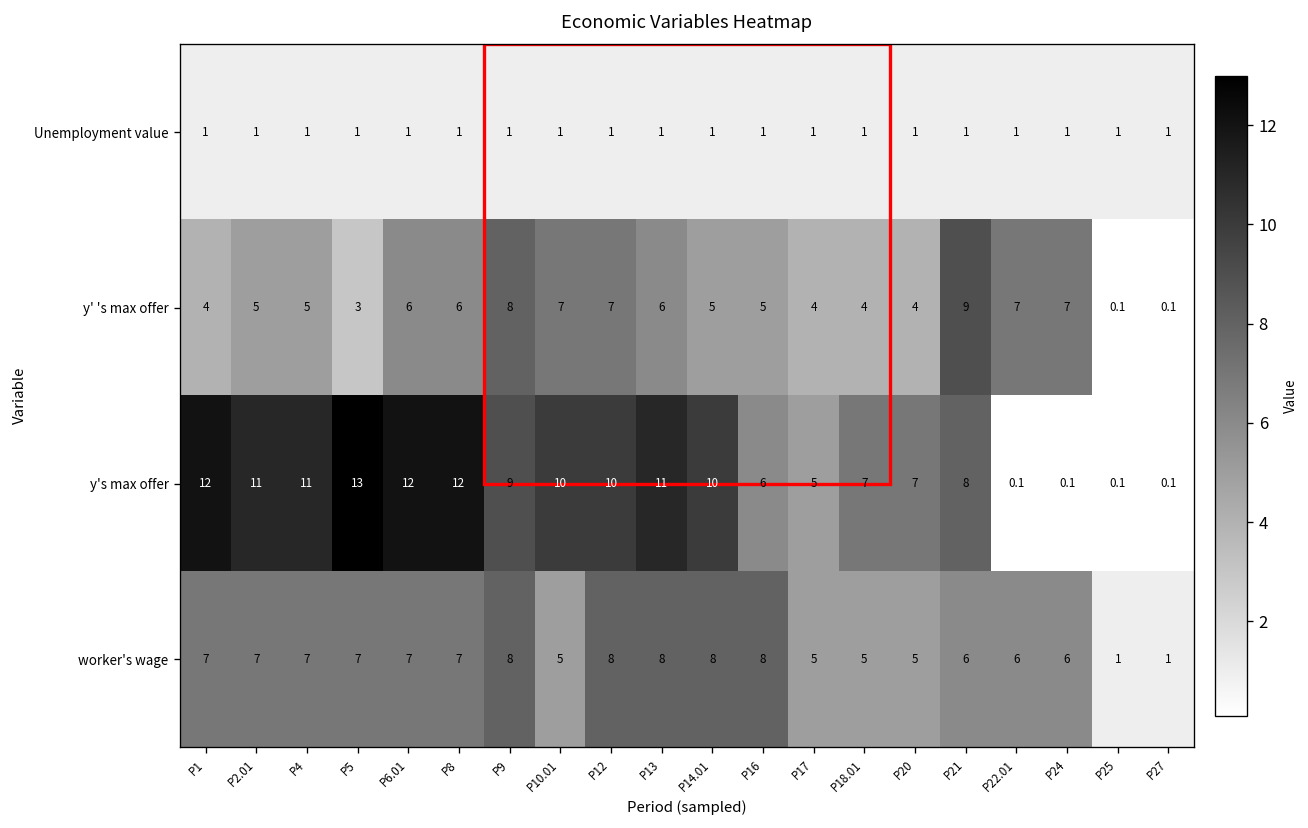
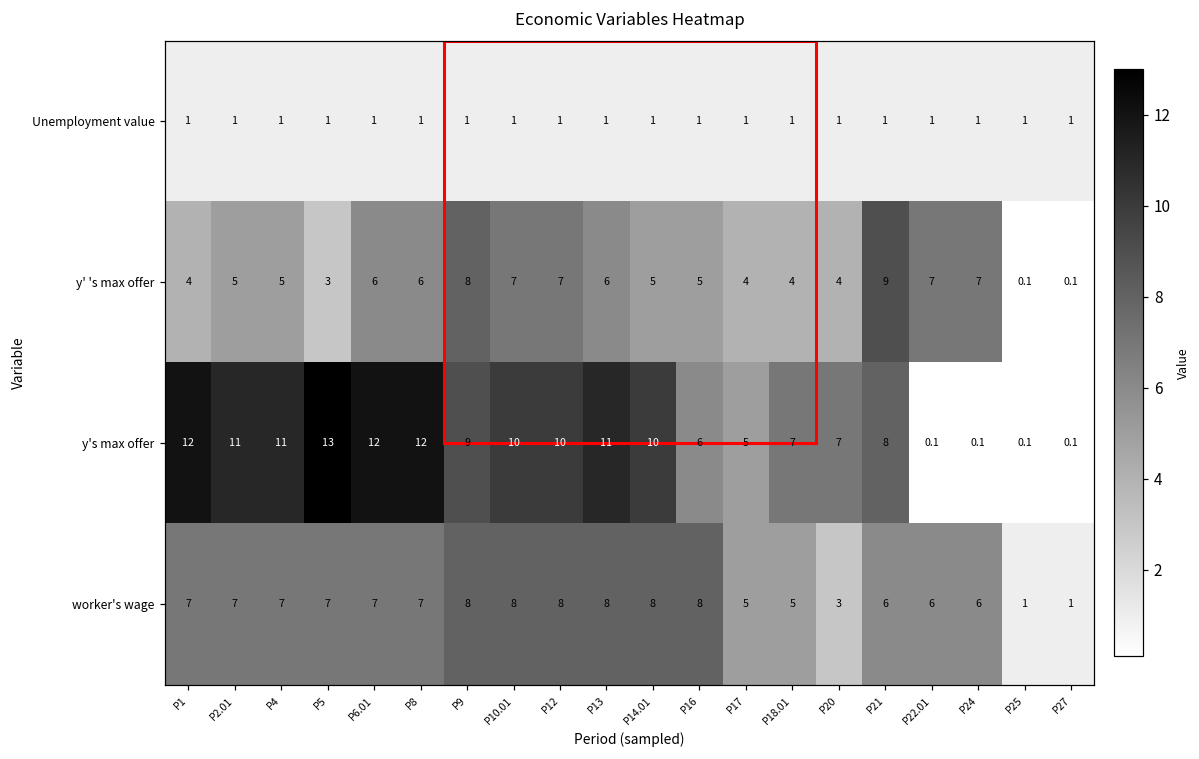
  {
    "Unemployment value": {
      "P1": 1,
      "P2.01": 1,
      "P4": 1,
      "P5": 1,
      "P6.01": 1,
      "P8": 1,
      "P9": 1,
      "P10.01": 1,
      "P12": 1,
      "P13": 1,
      "P14.01": 1,
      "P16": 1,
      "P17": 1,
      "P18.01": 1,
      "P20": 1,
      "P21": 1,
      "P22.01": 1,
      "P24": 1,
      "P25": 1,
      "P27": 1
    },
    "y' 's max offer": {
      "P1": 4,
      "P2.01": 5,
      "P4": 5,
      "P5": 3,
      "P6.01": 6,
      "P8": 6,
      "P9": 8,
      "P10.01": 7,
      "P12": 7,
      "P13": 6,
      "P14.01": 5,
      "P16": 5,
      "P17": 4,
      "P18.01": 4,
      "P20": 4,
      "P21": 9,
      "P22.01": 7,
      "P24": 7,
      "P25": 0.1,
      "P27": 0.1
    },
    "y's max offer": {
      "P1": 12,
      "P2.01": 11,
      "P4": 11,
      "P5": 13,
      "P6.01": 12,
      "P8": 12,
      "P9": 9,
      "P10.01": 10,
      "P12": 10,
      "P13": 11,
      "P14.01": 10,
      "P16": 6,
      "P17": 5,
      "P18.01": 7,
      "P20": 7,
      "P21": 8,
      "P22.01": 0.1,
      "P24": 0.1,
      "P25": 0.1,
      "P27": 0.1
    },
    "worker's wage": {
      "P1": 7,
      "P2.01": 7,
      "P4": 7,
      "P5": 7,
      "P6.01": 7,
      "P8": 7,
      "P9": 8,
-     "P10.01": 5,
+     "P10.01": 8,
      "P12": 8,
      "P13": 8,
      "P14.01": 8,
      "P16": 8,
      "P17": 5,
      "P18.01": 5,
-     "P20": 5,
+     "P20": 3,
      "P21": 6,
      "P22.01": 6,
      "P24": 6,
      "P25": 1,
      "P27": 1
    }
  }
